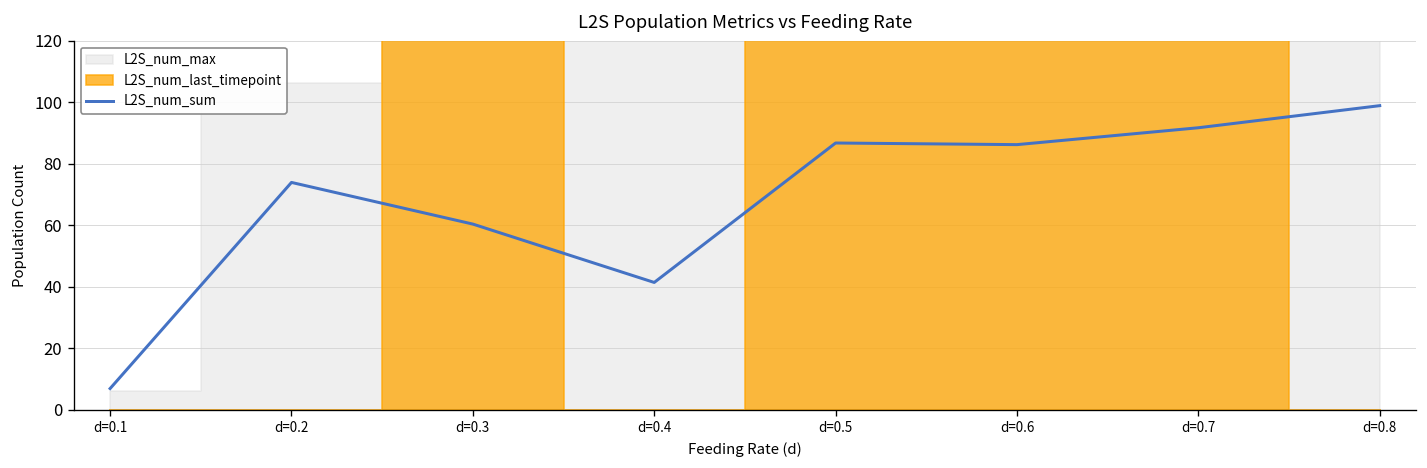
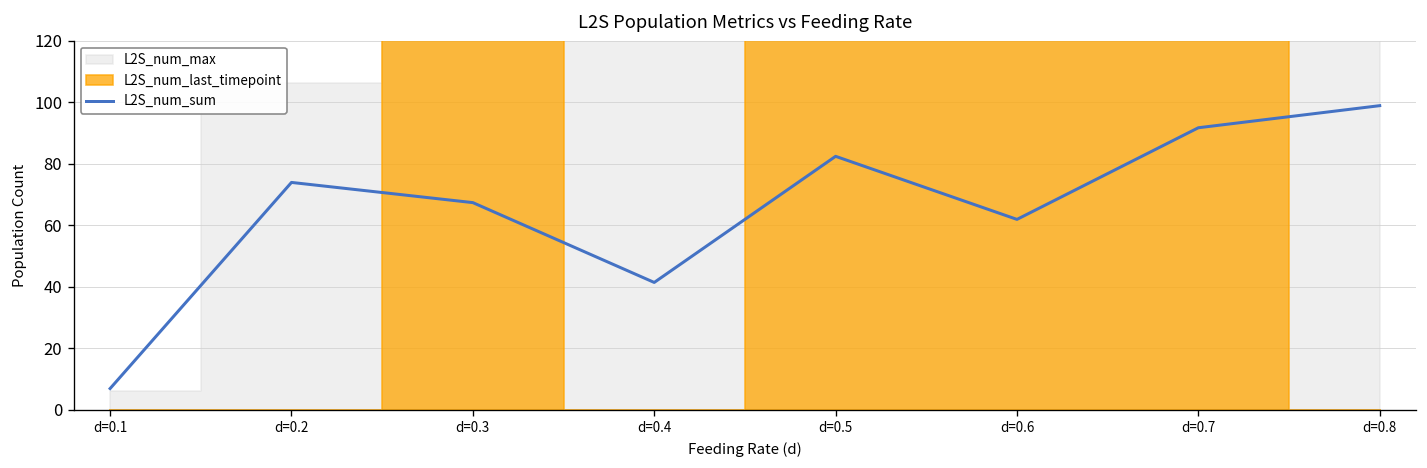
  {
    "L2S_num_sum": {
      "d=0.2": 74,
-     "d=0.3": 60,
+     "d=0.3": 67,
      "d=0.4": 41,
-     "d=0.5": 87,
-     "d=0.6": 86,
+     "d=0.5": 82,
+     "d=0.6": 62,
      "d=0.7": 92,
      "d=0.8": 99
    }
  }
